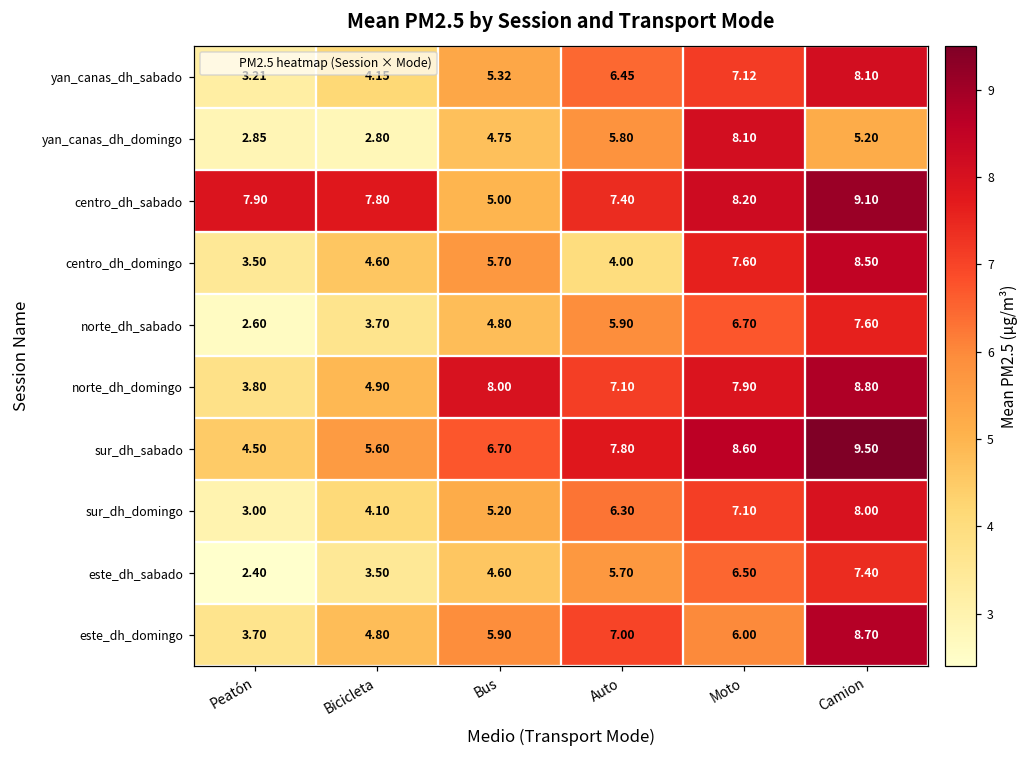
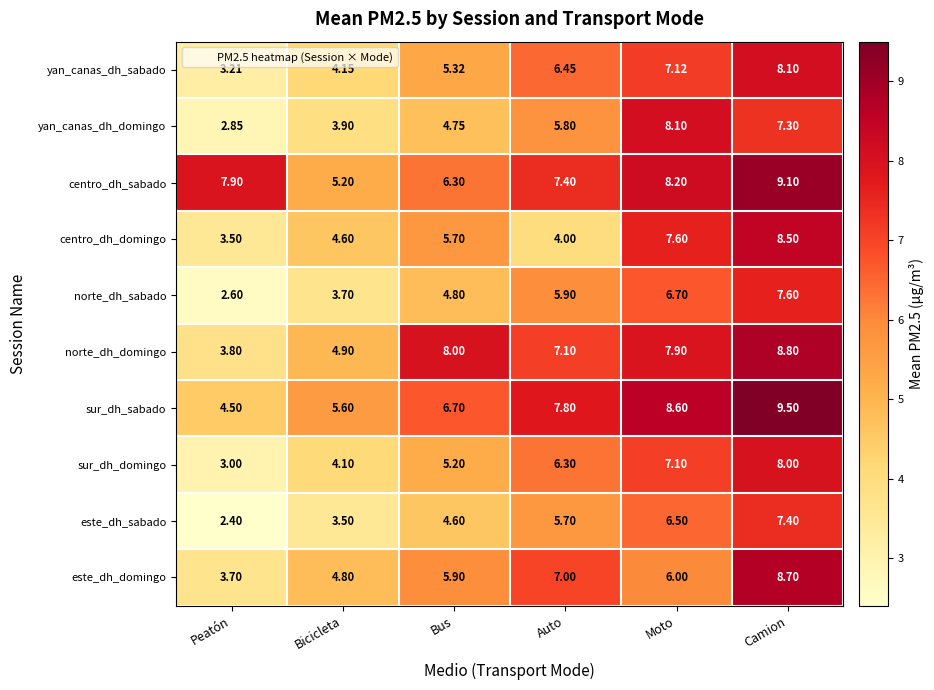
  {
    "yan_canas_dh_sabado": {
      "Bus": 5.32,
      "Auto": 6.45,
      "Moto": 7.12,
      "Camion": 8.10
    },
    "yan_canas_dh_domingo": {
      "Peatón": 2.85,
-     "Bicicleta": 2.80,
+     "Bicicleta": 3.90,
      "Bus": 4.75,
      "Auto": 5.80,
      "Moto": 8.10,
-     "Camion": 5.20
+     "Camion": 7.30
    },
    "centro_dh_sabado": {
      "Peatón": 7.90,
-     "Bicicleta": 7.80,
-     "Bus": 5.00,
+     "Bicicleta": 5.20,
+     "Bus": 6.30,
      "Auto": 7.40,
      "Moto": 8.20,
      "Camion": 9.10
    },
    "centro_dh_domingo": {
      "Peatón": 3.50,
      "Bicicleta": 4.60,
      "Bus": 5.70,
      "Auto": 4.00,
      "Moto": 7.60,
      "Camion": 8.50
    },
    "norte_dh_sabado": {
      "Peatón": 2.60,
      "Bicicleta": 3.70,
      "Bus": 4.80,
      "Auto": 5.90,
      "Moto": 6.70,
      "Camion": 7.60
    },
    "norte_dh_domingo": {
      "Peatón": 3.80,
      "Bicicleta": 4.90,
      "Bus": 8.00,
      "Auto": 7.10,
      "Moto": 7.90,
      "Camion": 8.80
    },
    "sur_dh_sabado": {
      "Peatón": 4.50,
      "Bicicleta": 5.60,
      "Bus": 6.70,
      "Auto": 7.80,
      "Moto": 8.60,
      "Camion": 9.50
    },
    "sur_dh_domingo": {
      "Peatón": 3.00,
      "Bicicleta": 4.10,
      "Bus": 5.20,
      "Auto": 6.30,
      "Moto": 7.10,
      "Camion": 8.00
    },
    "este_dh_sabado": {
      "Peatón": 2.40,
      "Bicicleta": 3.50,
      "Bus": 4.60,
      "Auto": 5.70,
      "Moto": 6.50,
      "Camion": 7.40
    },
    "este_dh_domingo": {
      "Peatón": 3.70,
      "Bicicleta": 4.80,
      "Bus": 5.90,
      "Auto": 7.00,
      "Moto": 6.00,
      "Camion": 8.70
    }
  }
